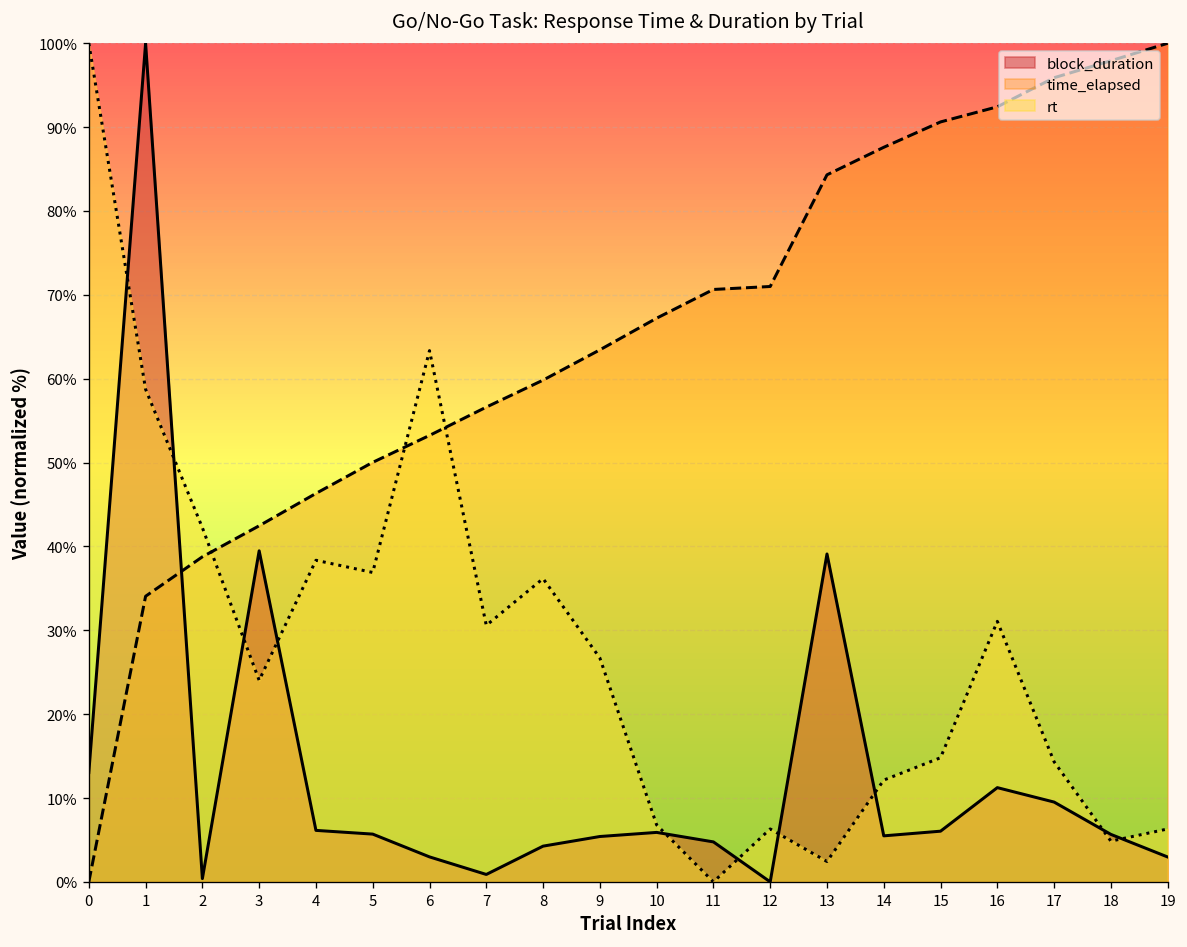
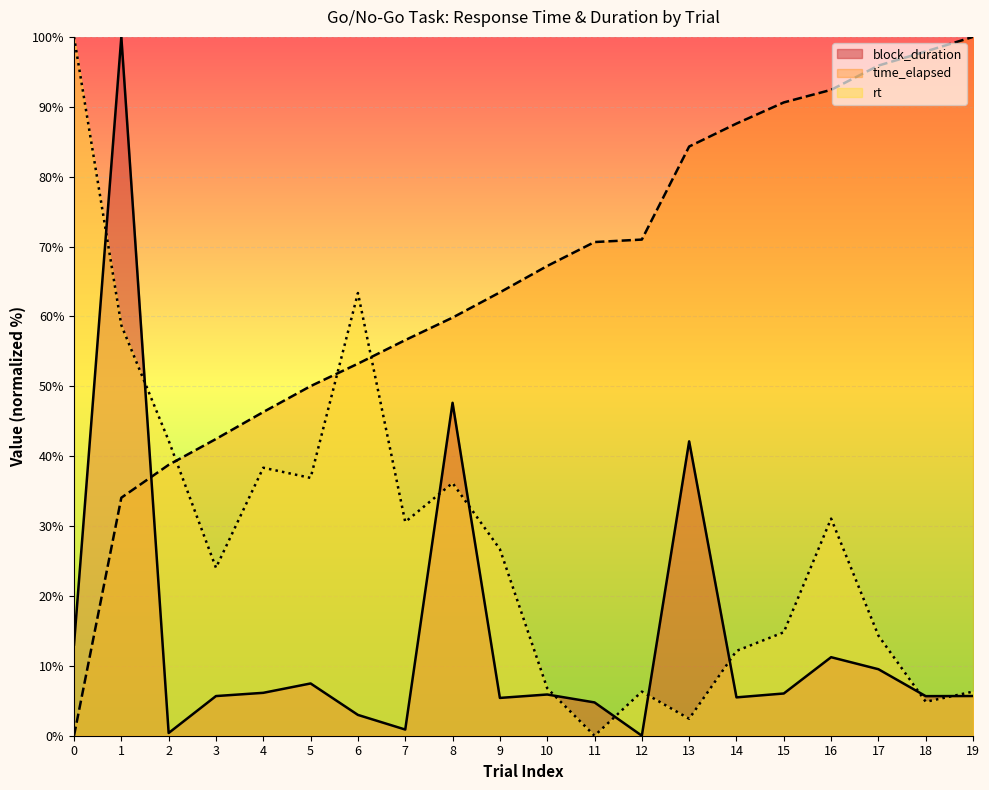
  {
    "block_duration": {
      "0": "13%",
      "1": "100%",
      "2": "0%",
-     "3": "39%",
+     "3": "6%",
      "4": "6%",
-     "5": "6%",
+     "5": "7%",
      "6": "3%",
      "7": "1%",
-     "8": "4%",
+     "8": "48%",
      "9": "5%",
      "10": "6%",
      "11": "5%",
      "12": "0%",
-     "13": "39%",
+     "13": "42%",
      "14": "5%",
      "15": "6%",
      "16": "11%",
      "17": "10%",
      "18": "6%",
-     "19": "3%"
+     "19": "6%"
    }
  }
